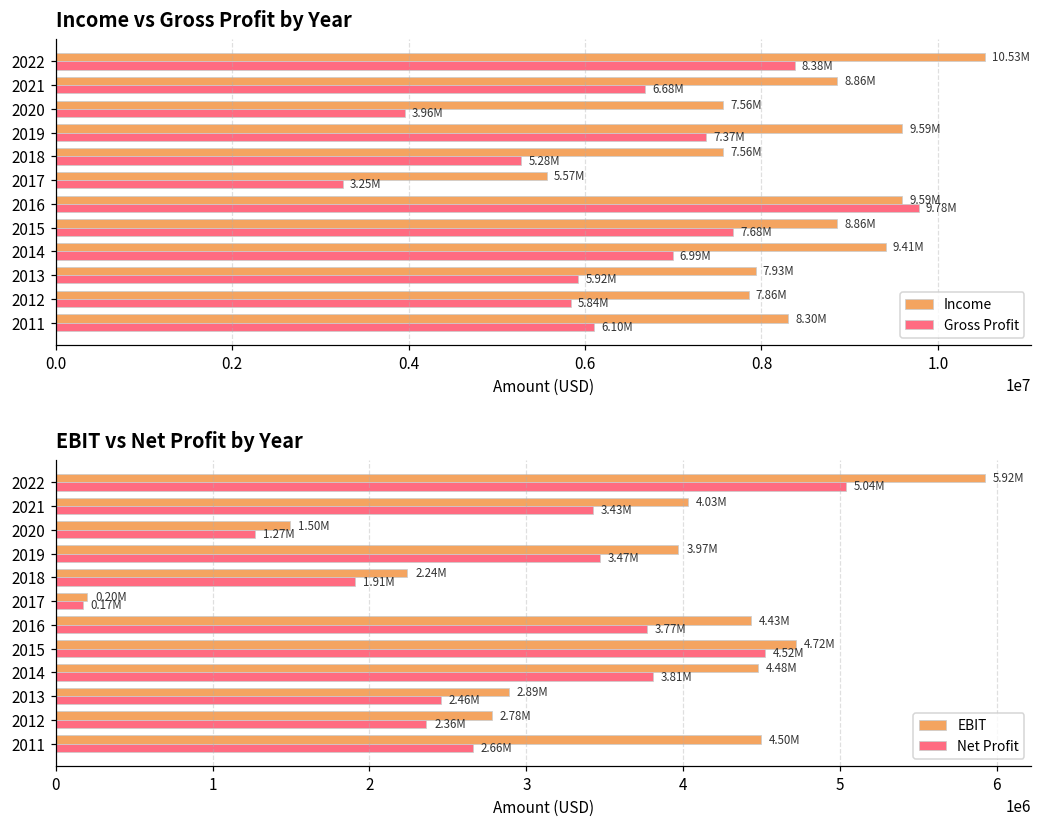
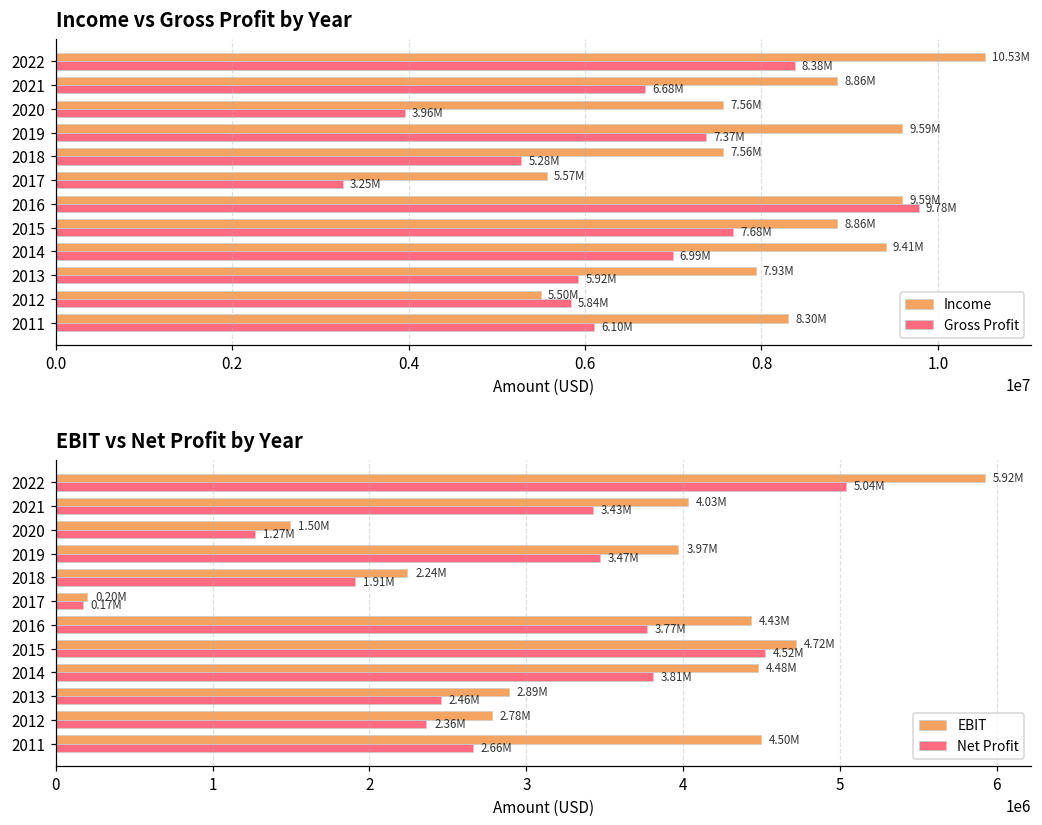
  {
    "Income vs Gross Profit by Year": {
      "Income": {
        "2022": "10.53M",
        "2021": "8.86M",
        "2020": "7.56M",
        "2019": "9.59M",
        "2018": "7.56M",
        "2017": "5.57M",
        "2016": "9.59M",
        "2015": "8.86M",
        "2014": "9.41M",
        "2013": "7.93M",
-       "2012": "7.86M",
+       "2012": "5.50M",
        "2011": "8.30M"
      },
      "Gross Profit": {
        "2022": "8.38M",
        "2021": "6.68M",
        "2020": "3.96M",
        "2019": "7.37M",
        "2018": "5.28M",
        "2017": "3.25M",
        "2016": "9.78M",
        "2015": "7.68M",
        "2014": "6.99M",
        "2013": "5.92M",
        "2012": "5.84M",
        "2011": "6.10M"
      }
    },
    "EBIT vs Net Profit by Year": {
      "EBIT": {
        "2022": "5.92M",
        "2021": "4.03M",
        "2020": "1.50M",
        "2019": "3.97M",
        "2018": "2.24M",
        "2016": "4.43M",
        "2015": "4.72M",
        "2014": "4.48M",
        "2013": "2.89M",
        "2012": "2.78M",
        "2011": "4.50M"
      },
      "Net Profit": {
        "2022": "5.04M",
        "2021": "3.43M",
        "2020": "1.27M",
        "2019": "3.47M",
        "2018": "1.91M",
        "2016": "3.77M",
        "2015": "4.52M",
        "2014": "3.81M",
        "2013": "2.46M",
        "2012": "2.36M",
        "2011": "2.66M"
      }
    }
  }
